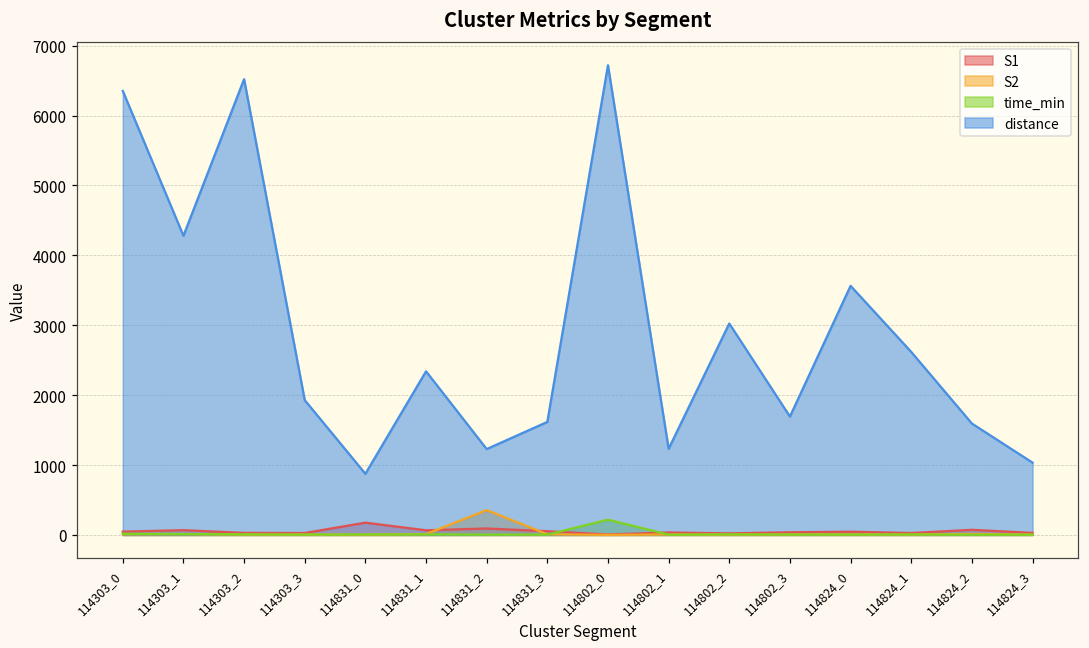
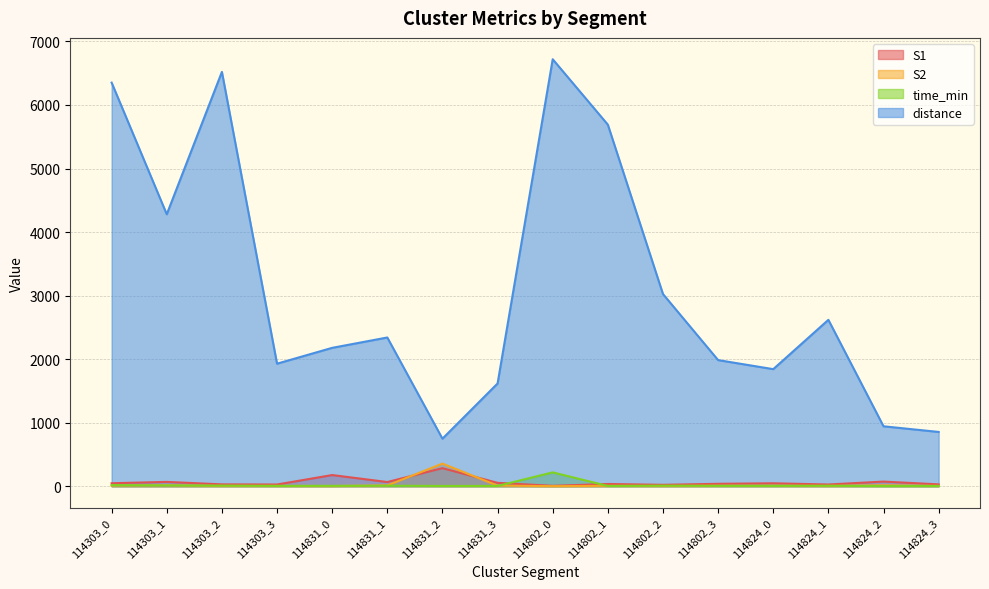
  {
    "S1": {
      "114303_1": 100,
      "114831_0": 200,
      "114831_1": 100,
-     "114831_2": 100,
+     "114831_2": 300,
      "114831_3": 100,
      "114824_2": 100
    },
    "S2": {
      "114831_2": 400
    },
    "time_min": {
      "114831_2": 0,
      "114802_0": 200
    },
    "distance": {
      "114303_0": 6400,
      "114303_1": 4300,
      "114303_2": 6500,
      "114303_3": 1900,
-     "114831_0": 900,
+     "114831_0": 2200,
      "114831_1": 2300,
-     "114831_2": 1200,
+     "114831_2": 700,
      "114831_3": 1600,
      "114802_0": 6700,
-     "114802_1": 1200,
+     "114802_1": 5700,
      "114802_2": 3000,
-     "114802_3": 1700,
-     "114824_0": 3600,
+     "114802_3": 2000,
+     "114824_0": 1800,
      "114824_1": 2600,
-     "114824_2": 1600,
-     "114824_3": 1000
+     "114824_2": 900,
+     "114824_3": 900
    }
  }
